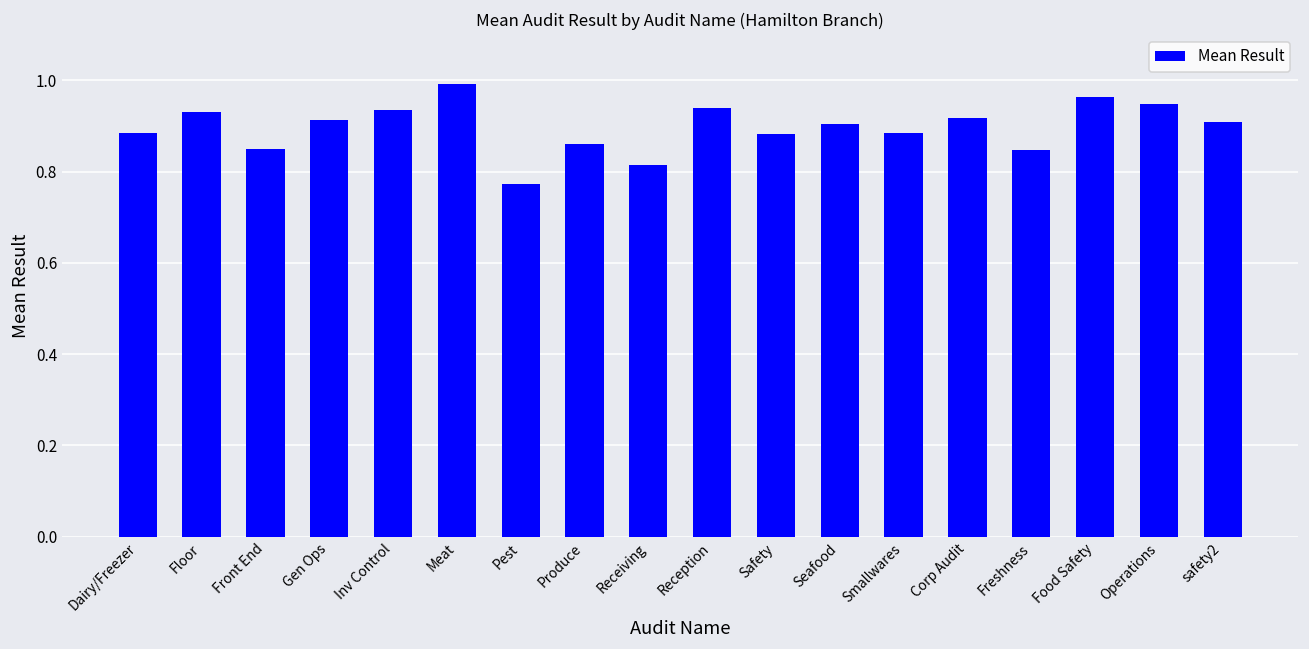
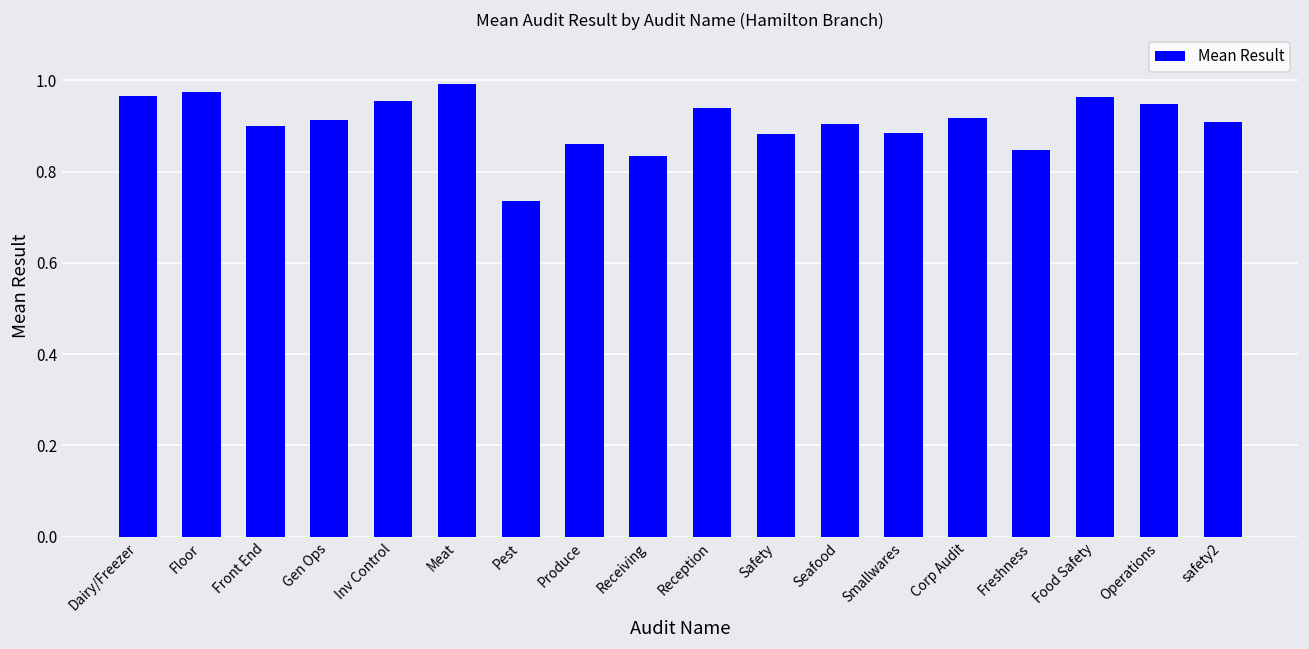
  {
-   "Dairy/Freezer": 0.88,
-   "Floor": 0.93,
-   "Front End": 0.85,
+   "Dairy/Freezer": 0.97,
+   "Floor": 0.97,
+   "Front End": 0.90,
    "Gen Ops": 0.91,
-   "Inv Control": 0.94,
+   "Inv Control": 0.96,
    "Meat": 0.99,
-   "Pest": 0.77,
+   "Pest": 0.74,
    "Produce": 0.86,
-   "Receiving": 0.81,
+   "Receiving": 0.83,
    "Reception": 0.94,
    "Safety": 0.88,
    "Seafood": 0.90,
    "Smallwares": 0.88,
    "Corp Audit": 0.92,
    "Freshness": 0.85,
    "Food Safety": 0.96,
    "Operations": 0.95,
    "safety2": 0.91
  }
